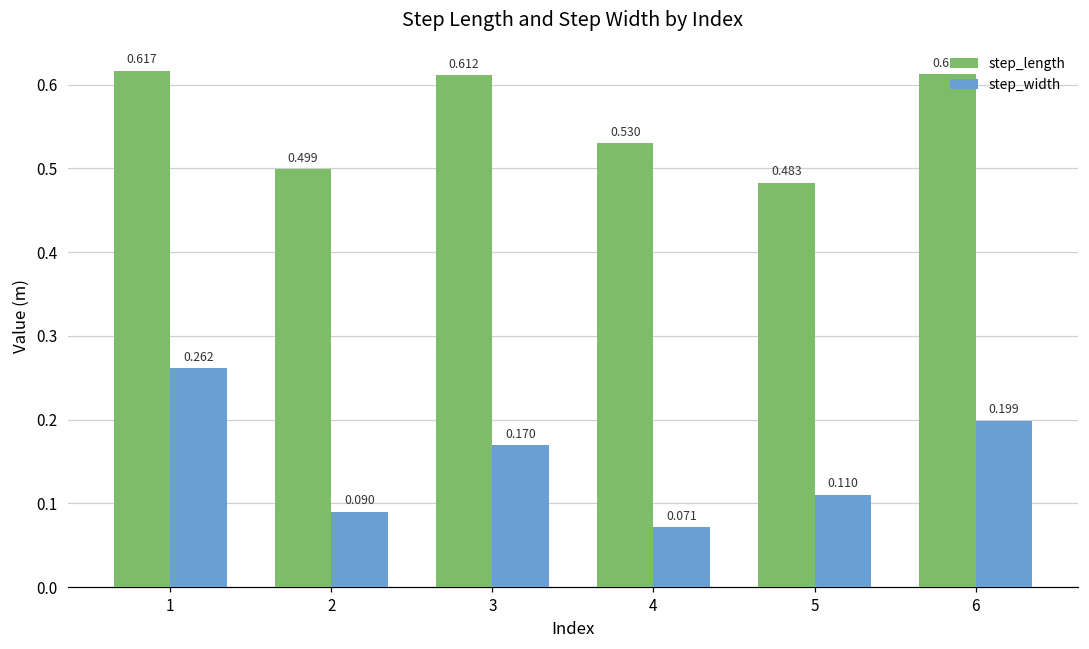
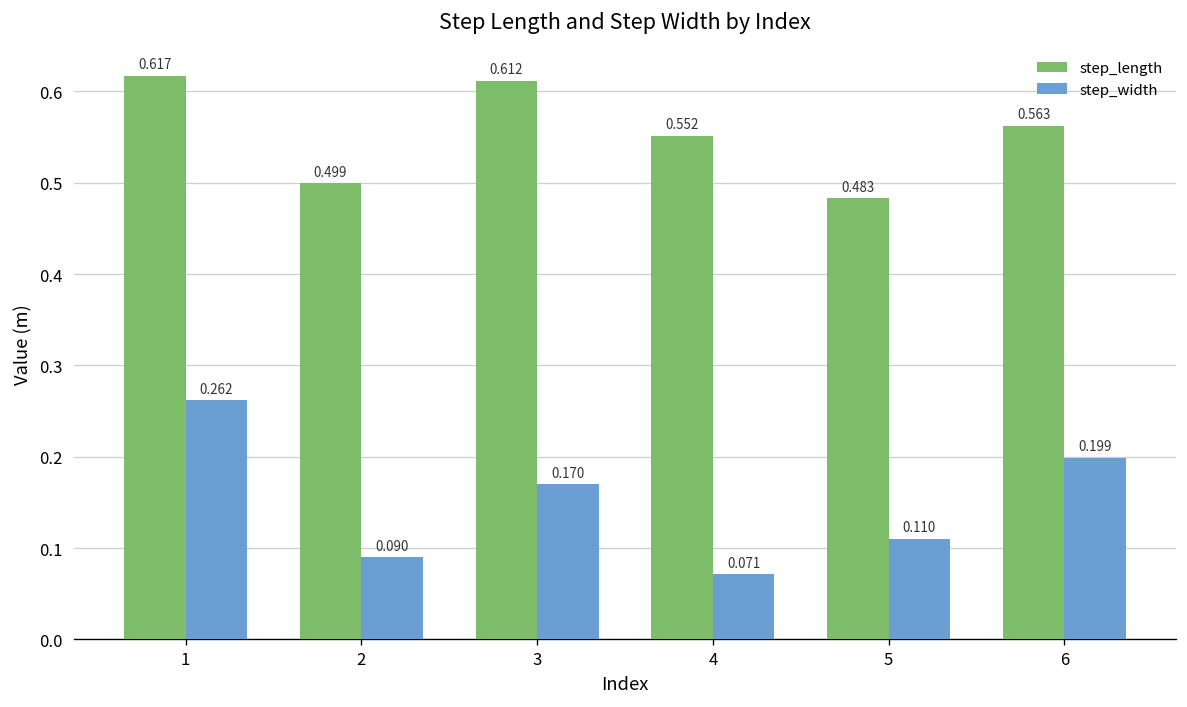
  {
    "step_length": {
      "1": 0.617,
      "2": 0.499,
      "3": 0.612,
-     "4": 0.530,
+     "4": 0.552,
      "5": 0.483,
-     "6": 0.613
+     "6": 0.563
    },
    "step_width": {
      "1": 0.262,
      "2": 0.090,
      "3": 0.170,
      "4": 0.071,
      "5": 0.110,
      "6": 0.199
    }
  }
